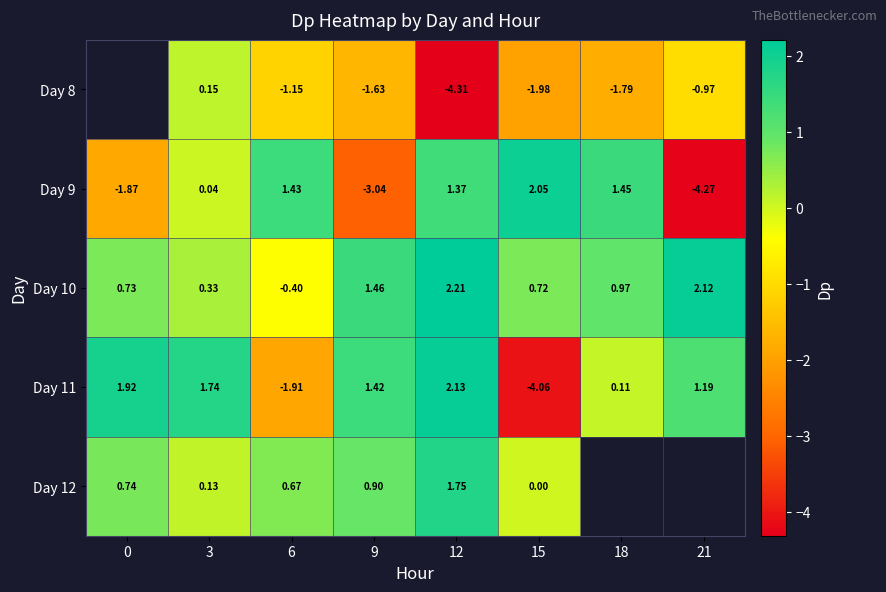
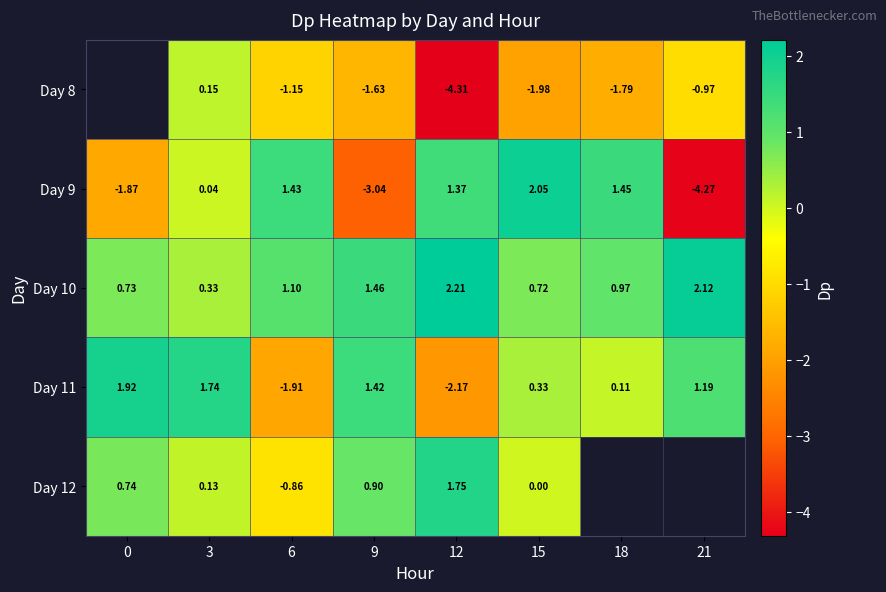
  {
    "Day 8": {
      "3": 0.15,
      "6": -1.15,
      "9": -1.63,
      "12": -4.31,
      "15": -1.98,
      "18": -1.79,
      "21": -0.97
    },
    "Day 9": {
      "0": -1.87,
      "3": 0.04,
      "6": 1.43,
      "9": -3.04,
      "12": 1.37,
      "15": 2.05,
      "18": 1.45,
      "21": -4.27
    },
    "Day 10": {
      "0": 0.73,
      "3": 0.33,
-     "6": -0.40,
+     "6": 1.10,
      "9": 1.46,
      "12": 2.21,
      "15": 0.72,
      "18": 0.97,
      "21": 2.12
    },
    "Day 11": {
      "0": 1.92,
      "3": 1.74,
      "6": -1.91,
      "9": 1.42,
-     "12": 2.13,
-     "15": -4.06,
+     "12": -2.17,
+     "15": 0.33,
      "18": 0.11,
      "21": 1.19
    },
    "Day 12": {
      "0": 0.74,
      "3": 0.13,
-     "6": 0.67,
+     "6": -0.86,
      "9": 0.90,
      "12": 1.75,
      "15": 0.00
    }
  }
